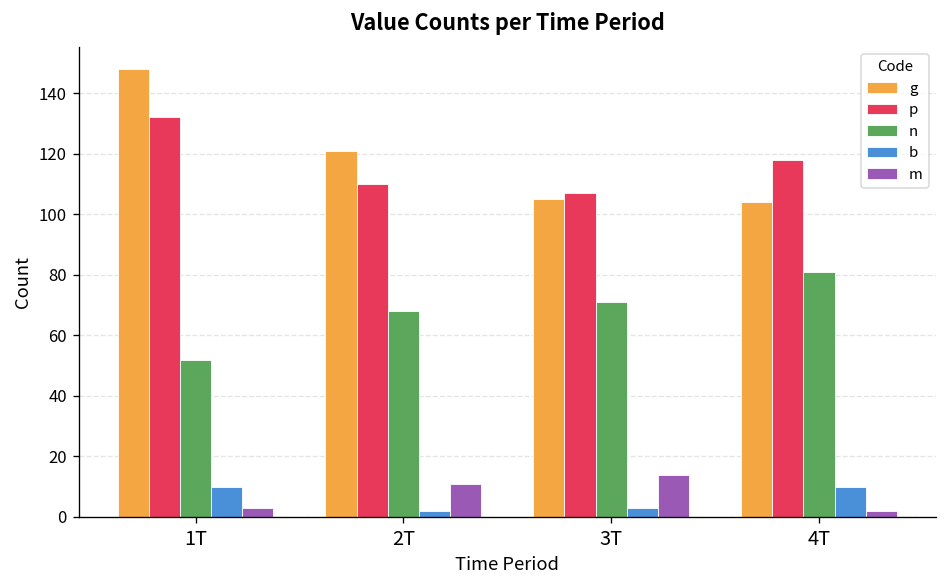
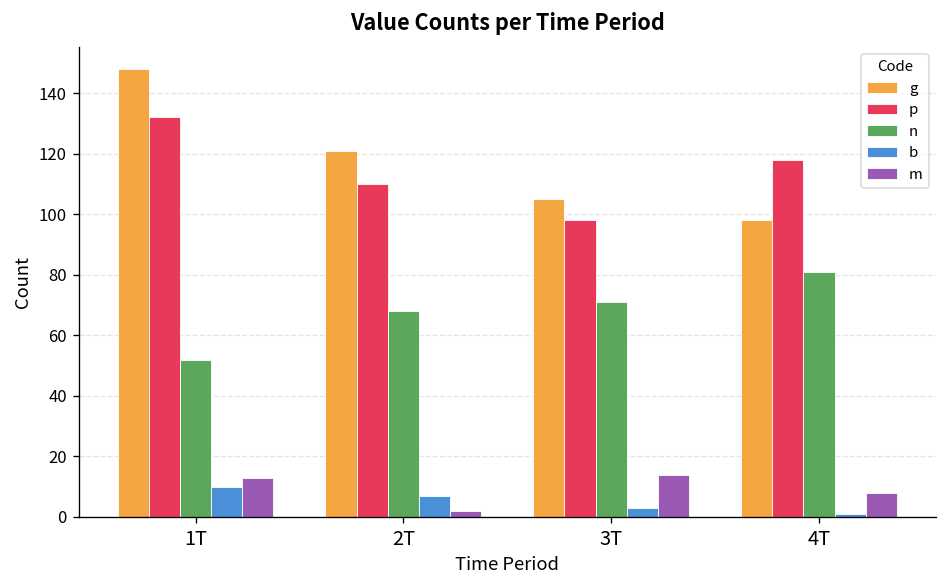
  {
    "g": {
      "1T": 148,
      "2T": 121,
      "3T": 105,
-     "4T": 104
+     "4T": 98
    },
    "p": {
      "1T": 132,
      "2T": 110,
-     "3T": 107,
+     "3T": 98,
      "4T": 118
    },
    "n": {
      "1T": 52,
      "2T": 68,
      "3T": 71,
      "4T": 81
    },
    "b": {
      "1T": 10,
-     "2T": 2,
+     "2T": 7,
      "3T": 3,
-     "4T": 10
+     "4T": 1
    },
    "m": {
-     "1T": 3,
-     "2T": 11,
+     "1T": 13,
+     "2T": 2,
      "3T": 14,
-     "4T": 2
+     "4T": 8
    }
  }
